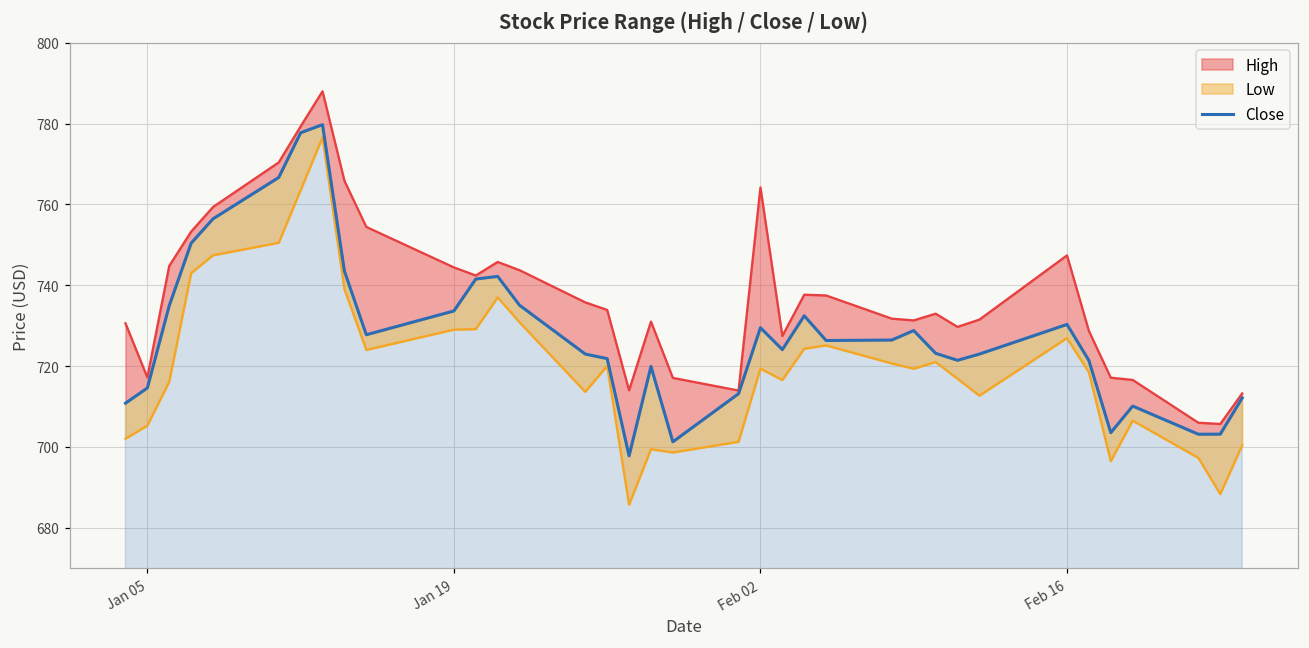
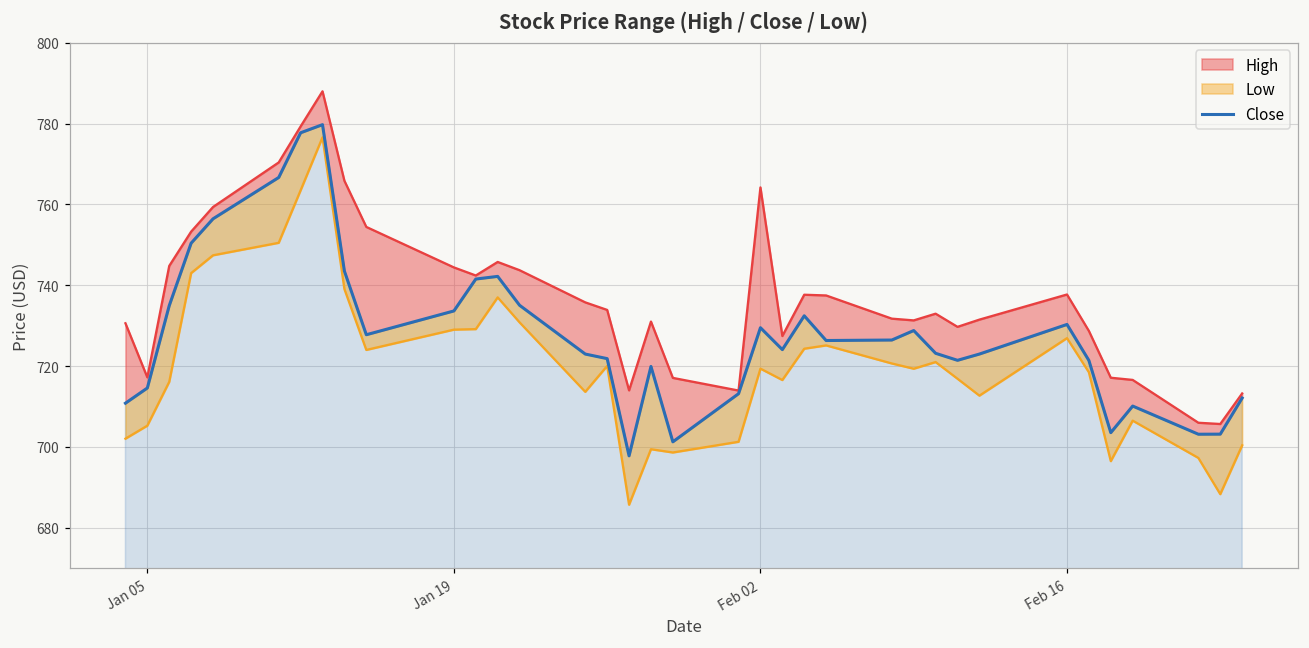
  {
    "High": {
      "Jan 05": 717,
      "Jan 19": 744,
      "Feb 02": 764,
-     "Feb 16": 747
+     "Feb 16": 738
    }
  }
